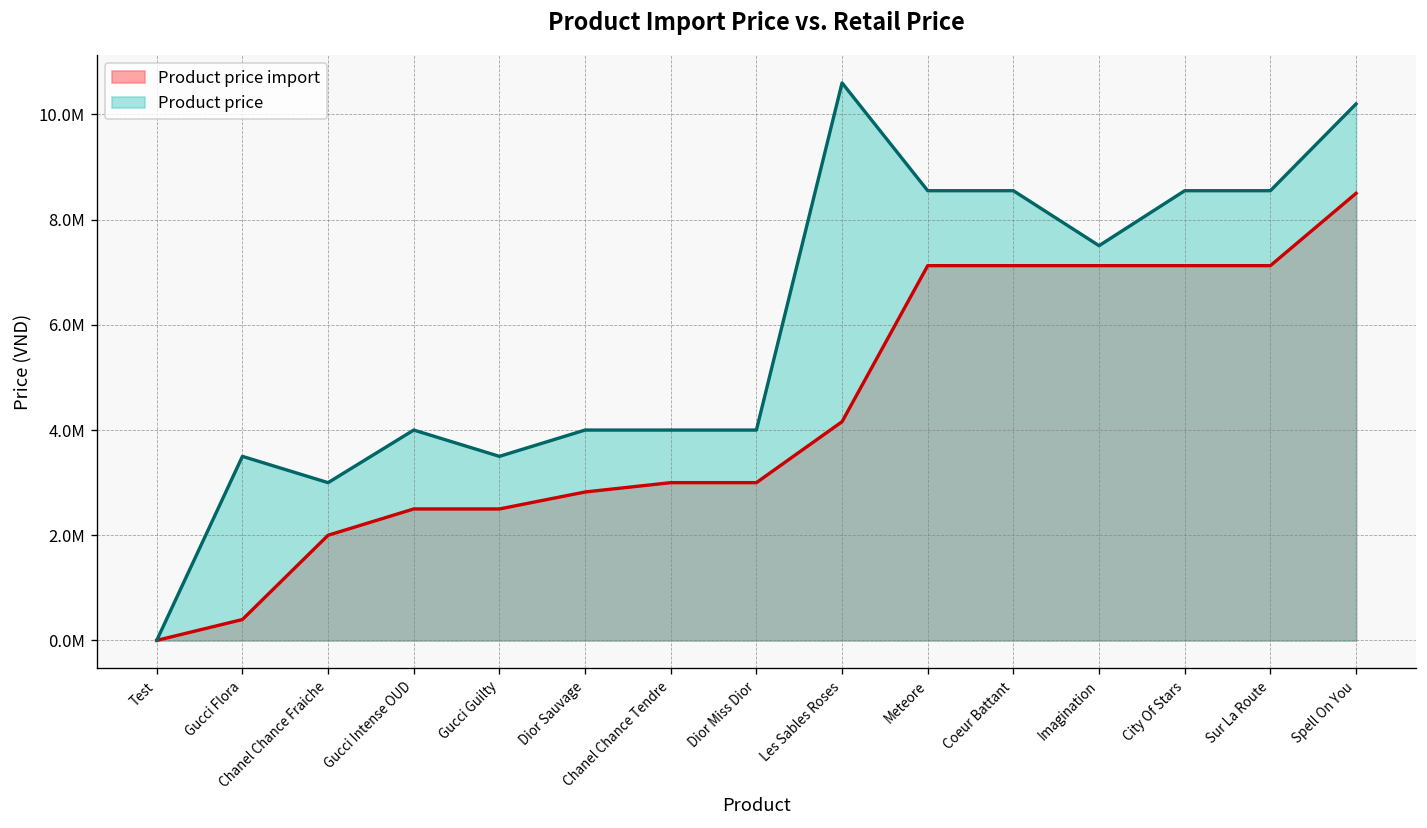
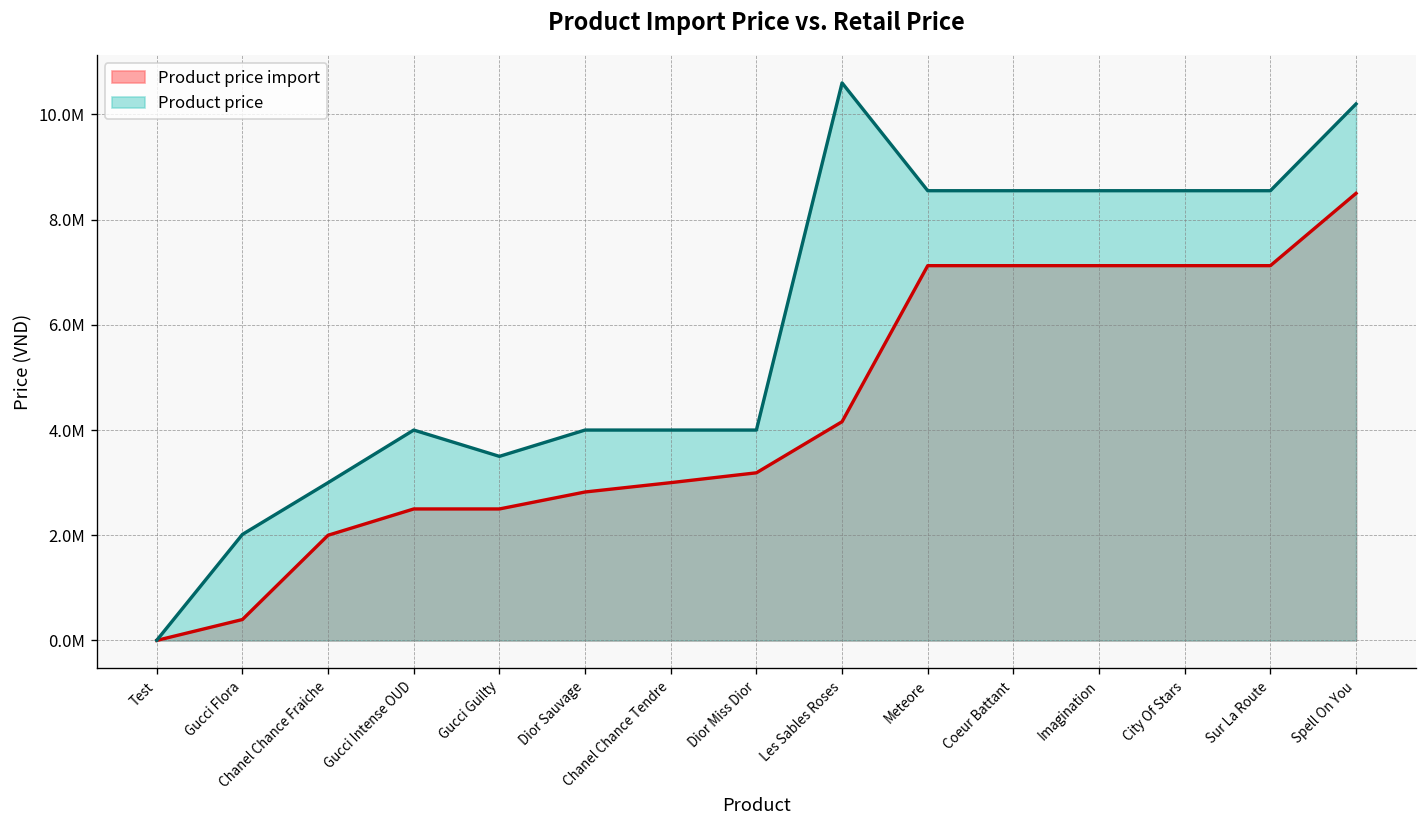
  {
    "Product price import": {
      "Gucci Flora": 400000,
      "Chanel Chance Fraiche": 2000000,
      "Gucci Intense OUD": 2500000,
      "Gucci Guilty": 2500000,
      "Dior Sauvage": 2800000,
      "Chanel Chance Tendre": 3000000,
-     "Dior Miss Dior": 3000000,
+     "Dior Miss Dior": 3200000,
      "Les Sables Roses": 4200000,
      "Meteore": 7100000,
      "Coeur Battant": 7100000,
      "Imagination": 7100000,
      "City Of Stars": 7100000,
      "Sur La Route": 7100000,
      "Spell On You": 8500000
    },
    "Product price": {
-     "Gucci Flora": 3500000,
+     "Gucci Flora": 2000000,
      "Chanel Chance Fraiche": 3000000,
      "Gucci Intense OUD": 4000000,
      "Gucci Guilty": 3500000,
      "Dior Sauvage": 4000000,
      "Chanel Chance Tendre": 4000000,
      "Dior Miss Dior": 4000000,
      "Les Sables Roses": 10600000,
      "Meteore": 8600000,
      "Coeur Battant": 8600000,
-     "Imagination": 7500000,
+     "Imagination": 8600000,
      "City Of Stars": 8600000,
      "Sur La Route": 8600000,
      "Spell On You": 10200000
    }
  }
